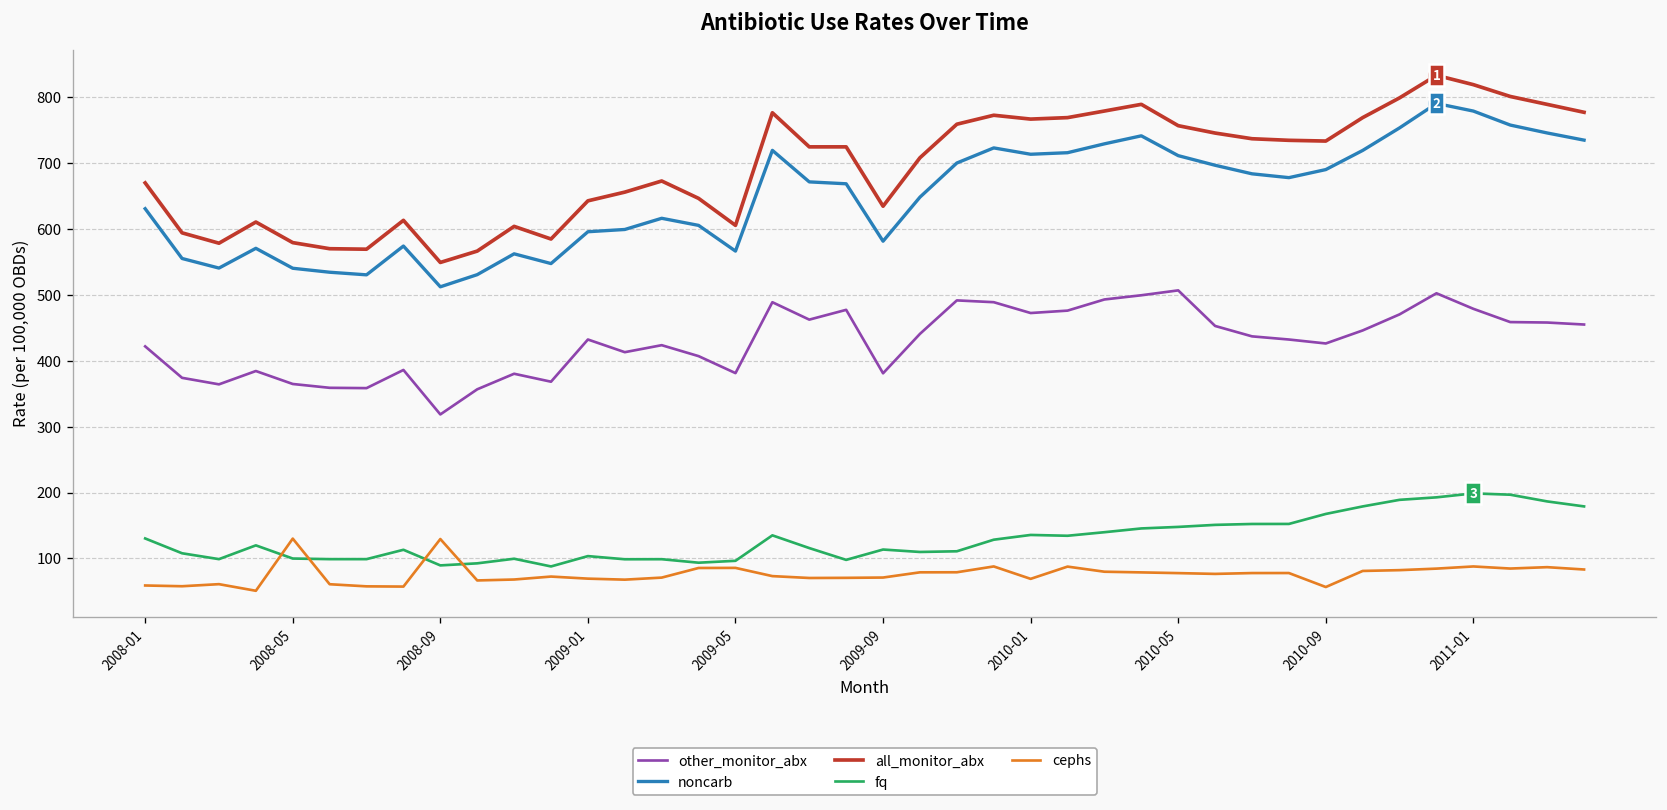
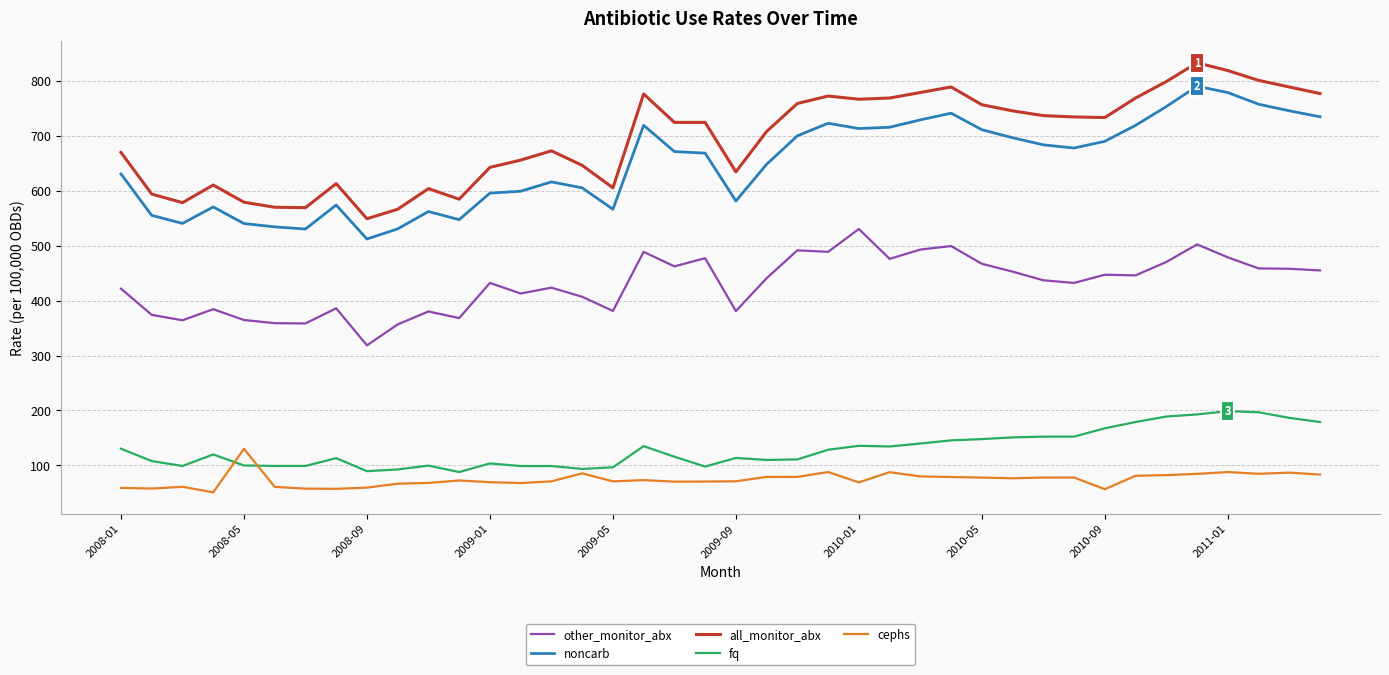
  {
    "other_monitor_abx": {
      "2008-01": 420,
      "2008-05": 360,
      "2008-09": 320,
      "2009-01": 430,
      "2009-05": 380,
      "2009-09": 380,
-     "2010-01": 470,
-     "2010-05": 510,
-     "2010-09": 430,
+     "2010-01": 530,
+     "2010-05": 470,
+     "2010-09": 450,
      "2011-01": 480
    },
    "cephs": {
      "2008-01": 60,
      "2008-05": 130,
-     "2008-09": 130,
+     "2008-09": 60,
      "2009-01": 70,
-     "2009-05": 90,
+     "2009-05": 70,
      "2009-09": 70,
      "2010-01": 70,
      "2010-05": 80,
      "2010-09": 60,
      "2011-01": 90
    }
  }
